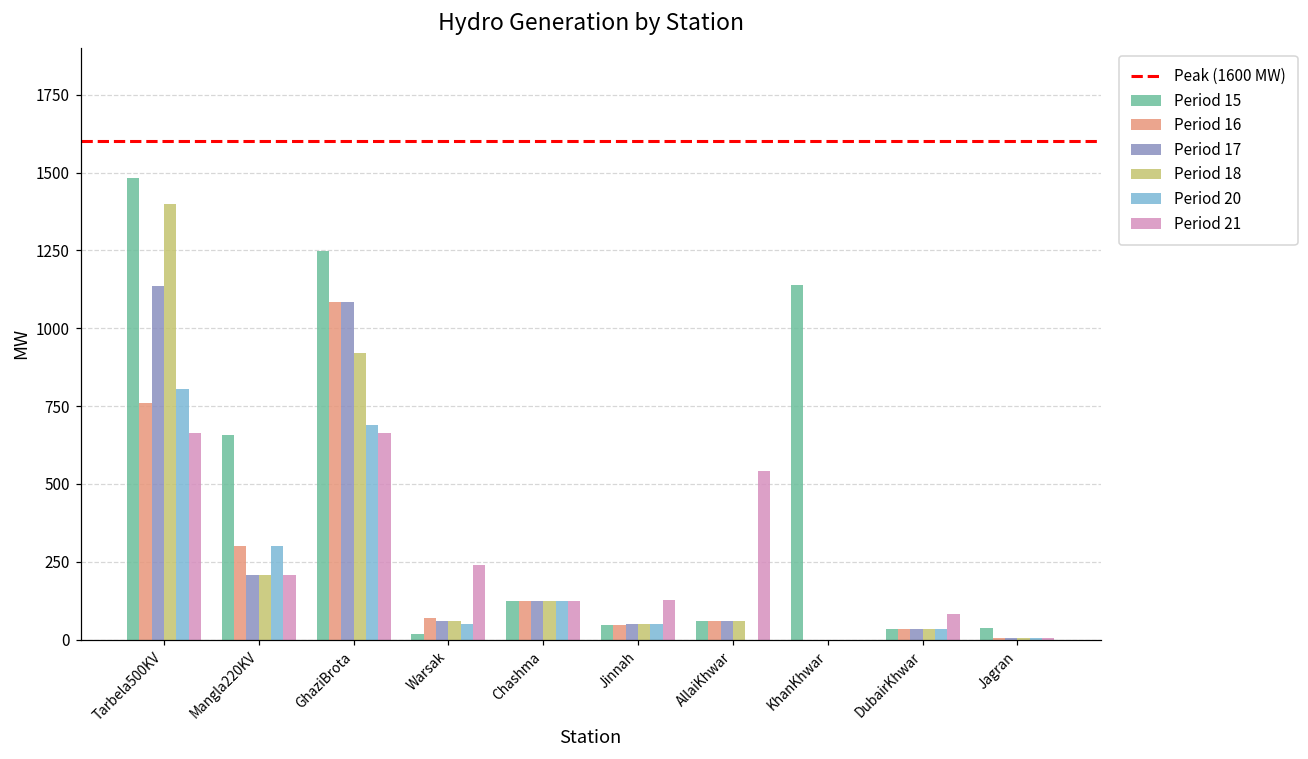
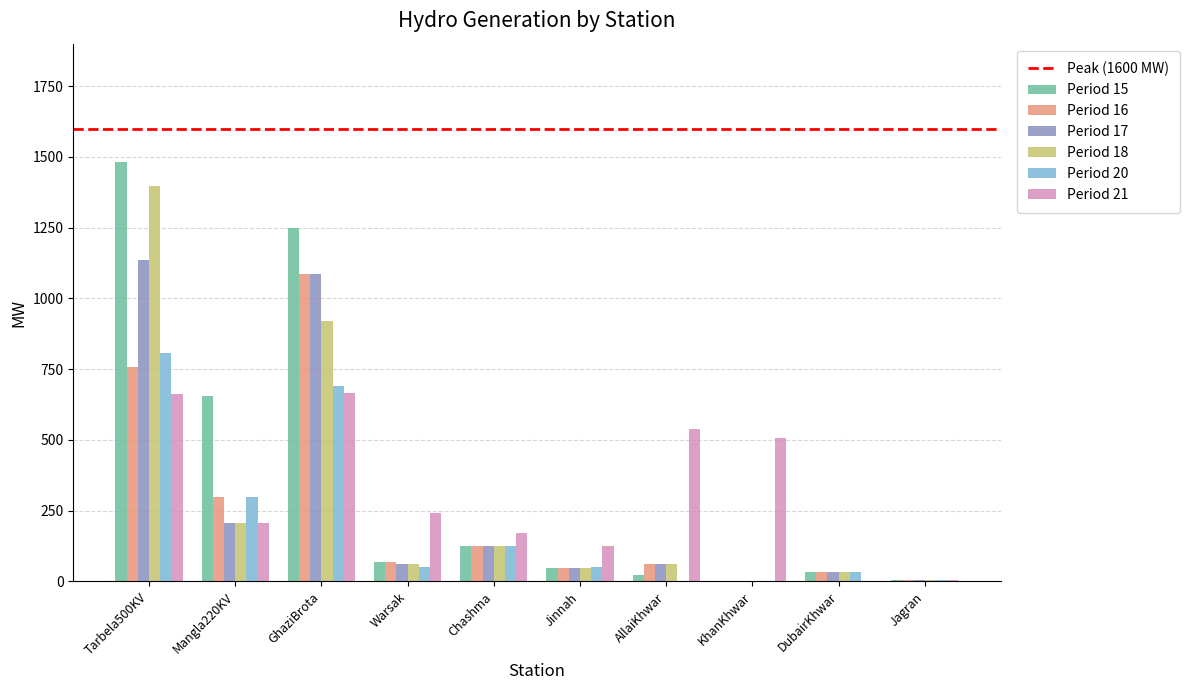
  {
    "Period 15": {
      "Tarbela500KV": 1480,
      "Mangla220KV": 660,
      "GhaziBrota": 1250,
-     "Warsak": 20,
+     "Warsak": 70,
      "Chashma": 120,
      "Jinnah": 50,
-     "AllaiKhwar": 60,
-     "KhanKhwar": 1140,
+     "AllaiKhwar": 20,
+     "KhanKhwar": 0,
      "DubairKhwar": 30,
-     "Jagran": 40
+     "Jagran": 0
    },
    "Period 21": {
      "Tarbela500KV": 660,
      "Mangla220KV": 210,
      "GhaziBrota": 660,
      "Warsak": 240,
-     "Chashma": 120,
+     "Chashma": 170,
      "Jinnah": 130,
      "AllaiKhwar": 540,
-     "KhanKhwar": 0,
-     "DubairKhwar": 80
+     "KhanKhwar": 510,
+     "DubairKhwar": 0
    }
  }
